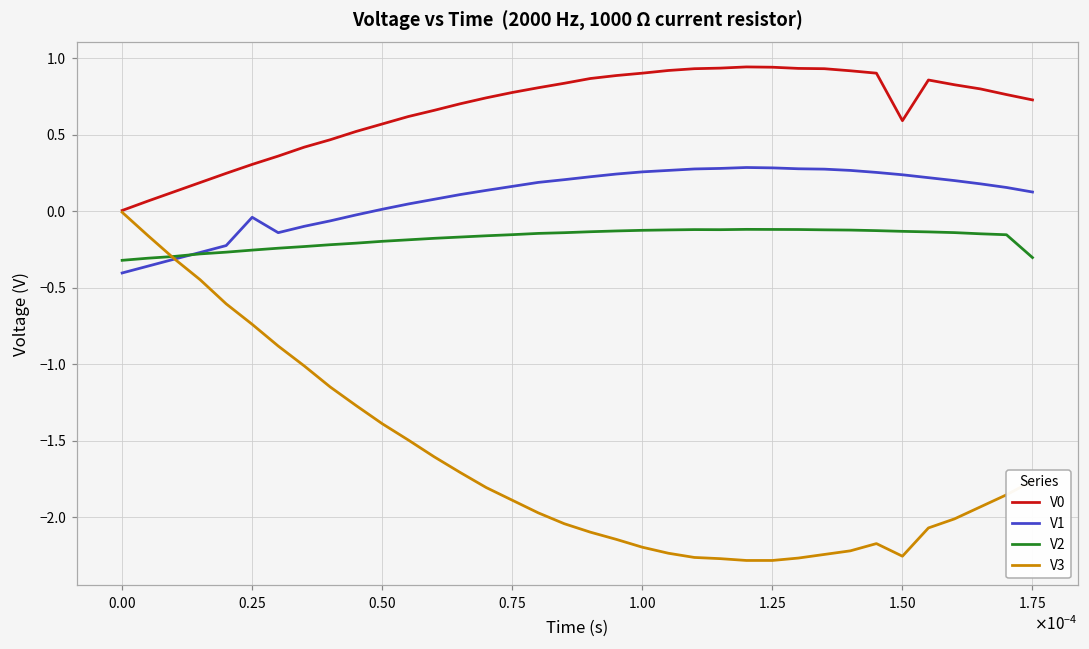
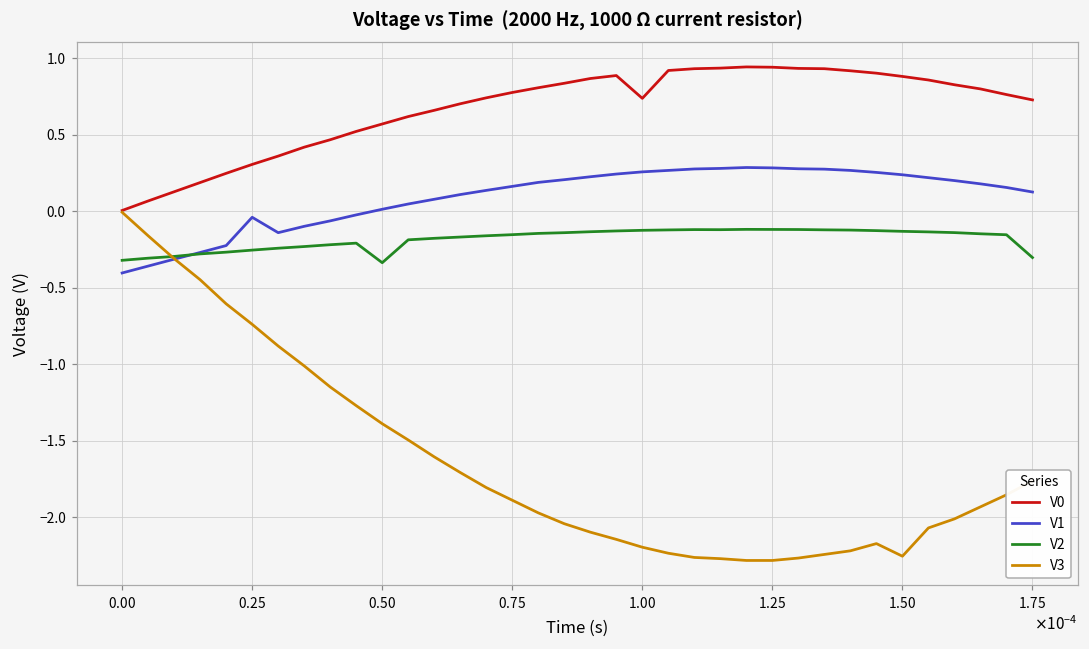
  {
    "V0": {
      "0.25": 0.31,
      "0.50": 0.57,
      "0.75": 0.78,
-     "1.00": 0.90,
+     "1.00": 0.74,
      "1.25": 0.94,
-     "1.50": 0.59,
+     "1.50": 0.88,
      "1.75": 0.73
    },
    "V1": {
      "0.00": -0.40,
      "0.25": -0.04,
      "0.50": 0.01,
      "0.75": 0.16,
      "1.00": 0.26,
      "1.25": 0.28,
      "1.50": 0.24,
      "1.75": 0.12
    },
    "V2": {
      "0.00": -0.32,
      "0.25": -0.26,
-     "0.50": -0.20,
+     "0.50": -0.34,
      "0.75": -0.15,
      "1.00": -0.13,
      "1.25": -0.12,
      "1.50": -0.13,
      "1.75": -0.30
    },
    "V3": {
      "0.25": -0.74,
      "0.50": -1.39,
      "0.75": -1.89,
      "1.00": -2.20,
      "1.25": -2.28,
      "1.50": -2.26
    }
  }
